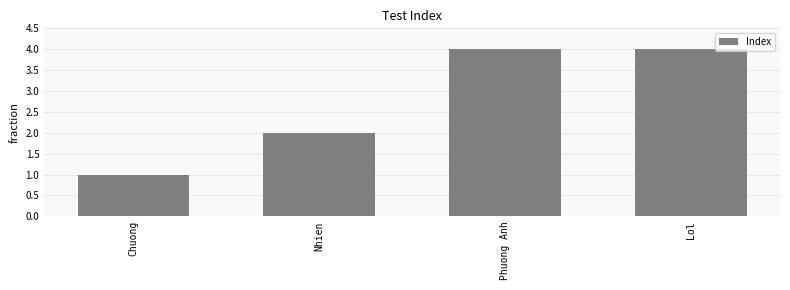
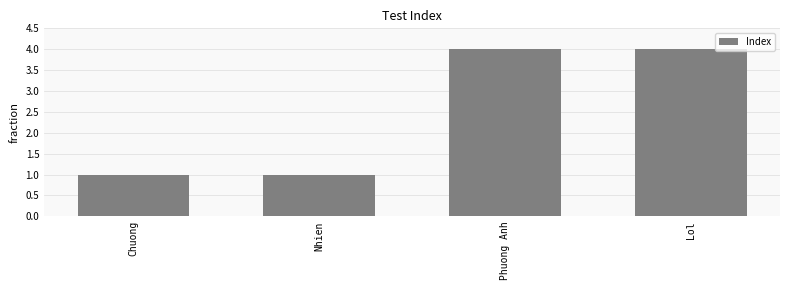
  {
    "Chuong": 1,
-   "Nhien": 2,
+   "Nhien": 1,
    "Phuong Anh": 4,
    "Lol": 4
  }
